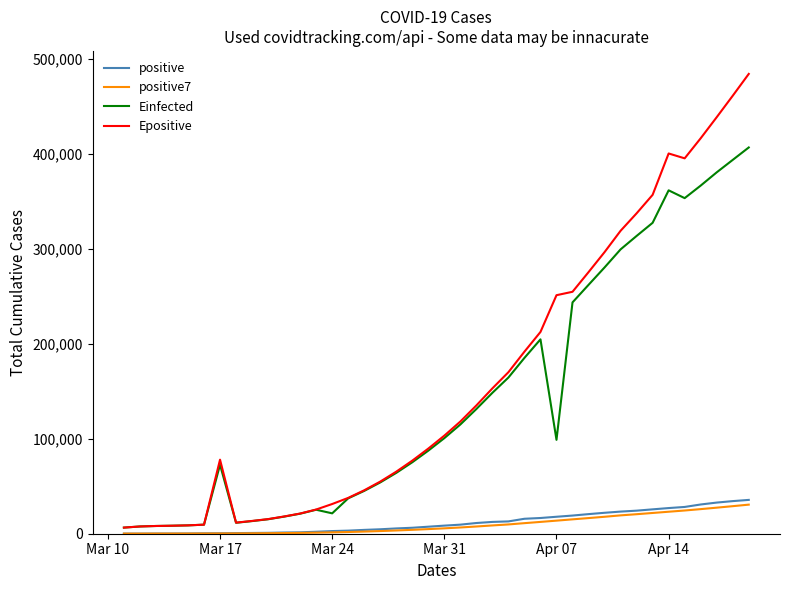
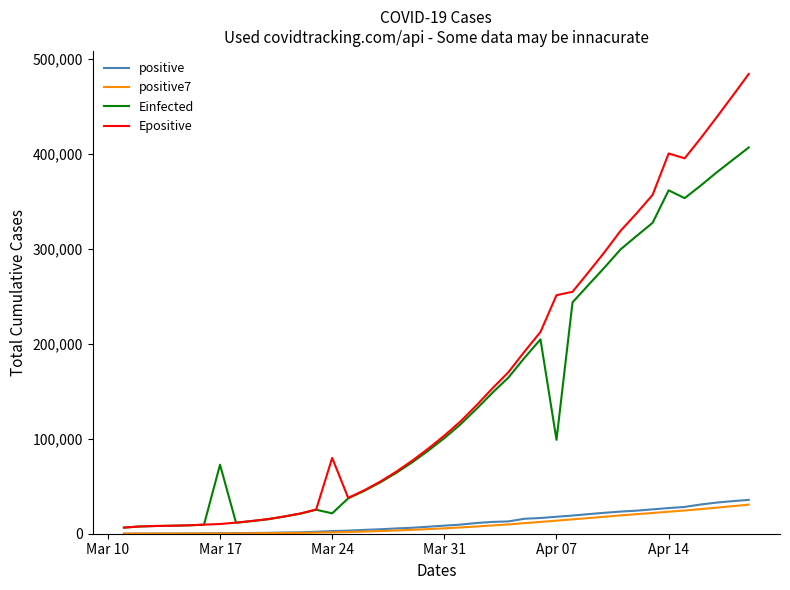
  {
    "positive": {
      "Mar 31": "10,000",
      "Apr 07": "20,000",
      "Apr 14": "30,000"
    },
    "positive7": {
      "Mar 31": "10,000",
      "Apr 07": "10,000",
      "Apr 14": "20,000"
    },
    "Einfected": {
      "Mar 17": "70,000",
      "Mar 24": "20,000",
      "Apr 07": "100,000",
      "Apr 14": "360,000"
    },
    "Epositive": {
-     "Mar 17": "80,000",
-     "Mar 24": "30,000",
+     "Mar 17": "10,000",
+     "Mar 24": "80,000",
      "Apr 07": "250,000",
      "Apr 14": "400,000"
    }
  }
